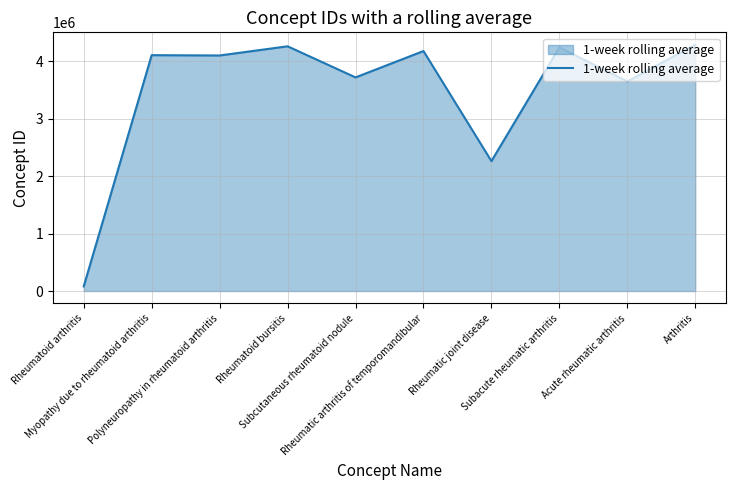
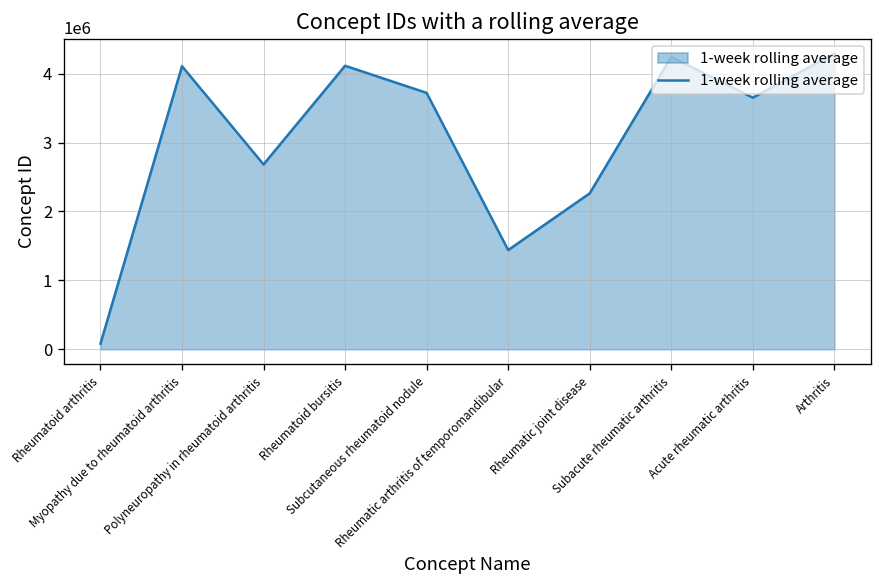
  {
    "Rheumatoid arthritis": 100000,
    "Myopathy due to rheumatoid arthritis": 4100000,
-   "Polyneuropathy in rheumatoid arthritis": 4100000,
-   "Rheumatoid bursitis": 4300000,
+   "Polyneuropathy in rheumatoid arthritis": 2700000,
+   "Rheumatoid bursitis": 4100000,
    "Subcutaneous rheumatoid nodule": 3700000,
-   "Rheumatic arthritis of temporomandibular": 4200000,
+   "Rheumatic arthritis of temporomandibular": 1400000,
    "Rheumatic joint disease": 2300000,
    "Acute rheumatic arthritis": 3700000
  }
